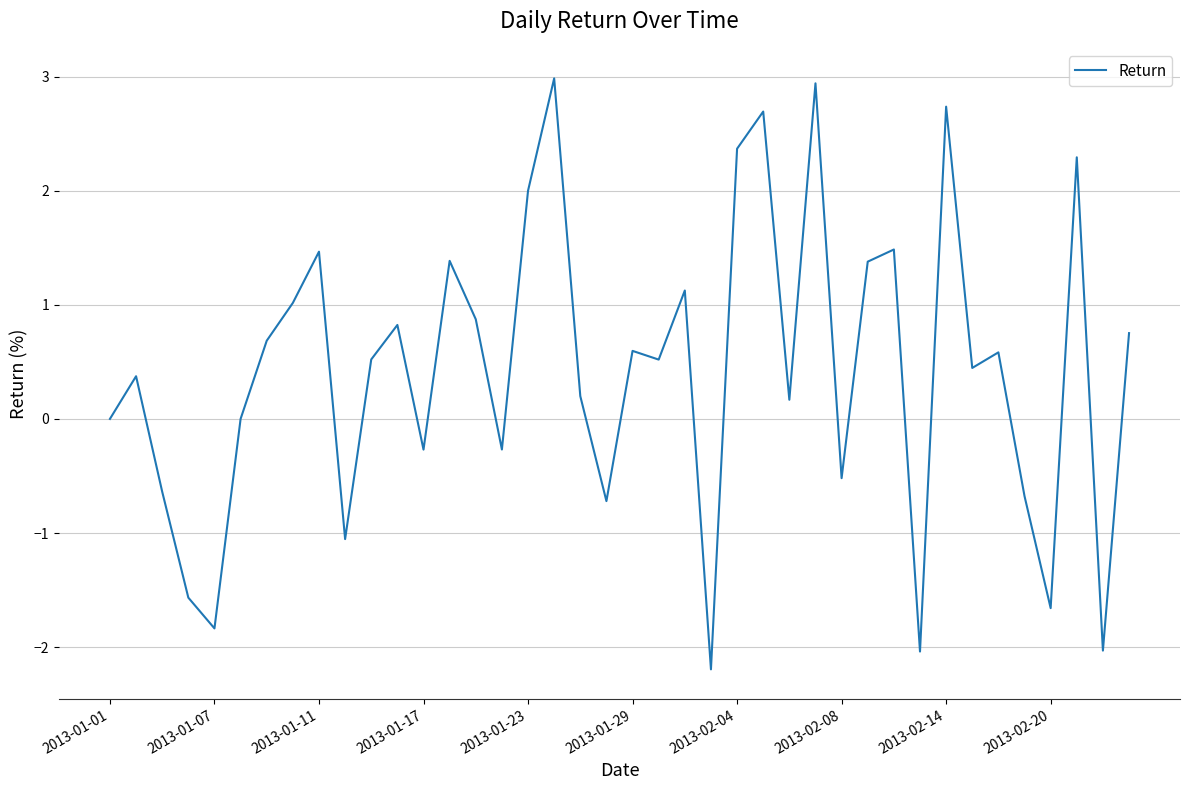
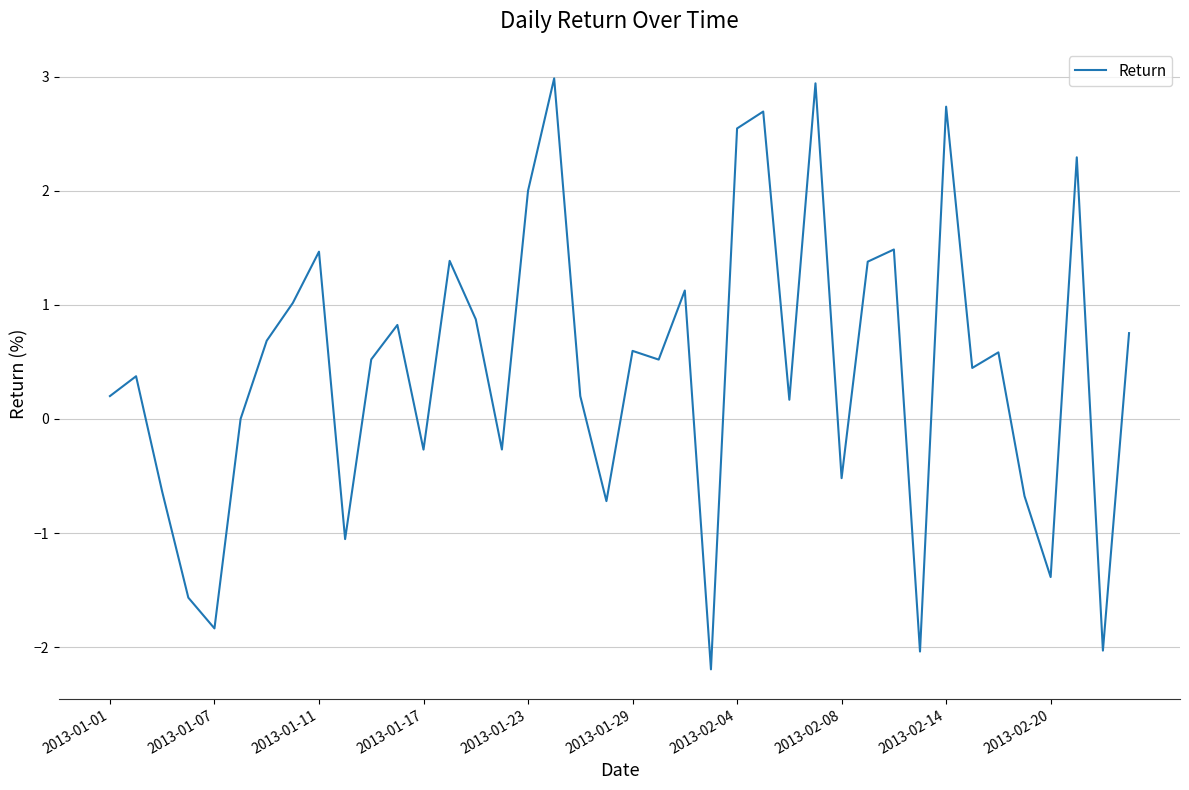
  {
-   "2013-01-01": 0.0,
+   "2013-01-01": 0.2,
    "2013-01-07": -1.84,
    "2013-01-11": 1.47,
    "2013-01-17": -0.27,
    "2013-01-23": 2.00,
    "2013-01-29": 0.60,
-   "2013-02-04": 2.37,
+   "2013-02-04": 2.55,
    "2013-02-08": -0.52,
    "2013-02-14": 2.74,
-   "2013-02-20": -1.66
+   "2013-02-20": -1.39
  }
